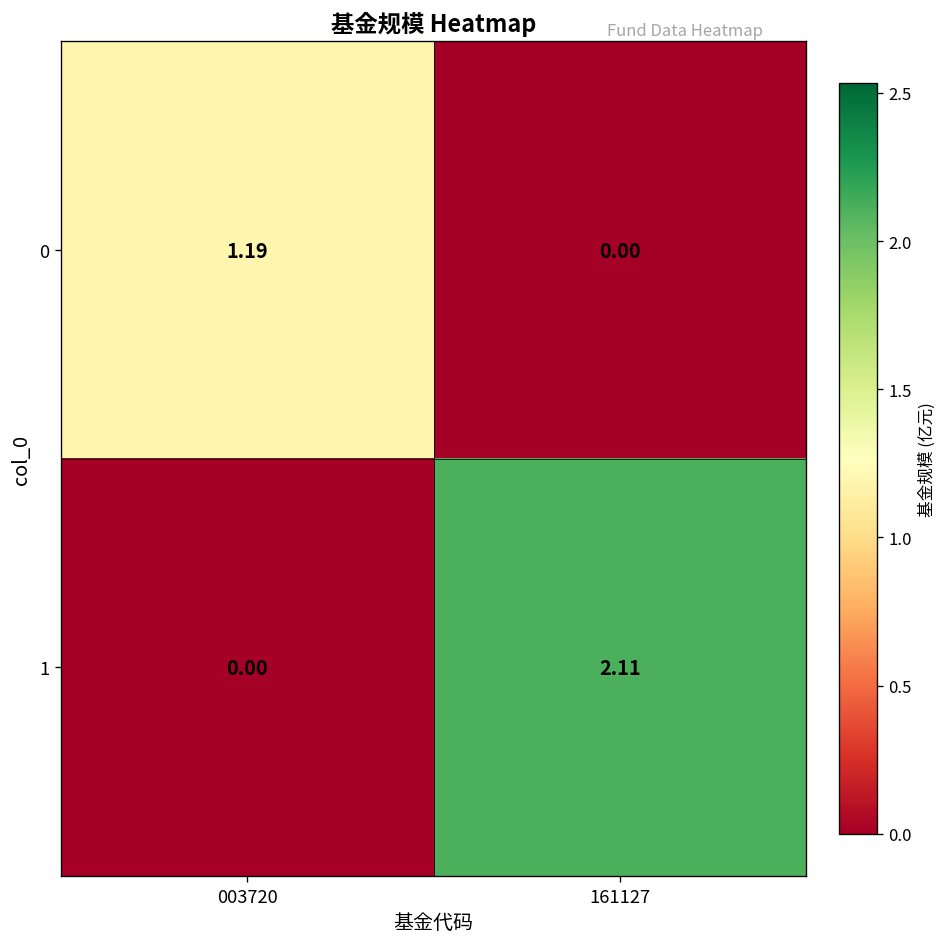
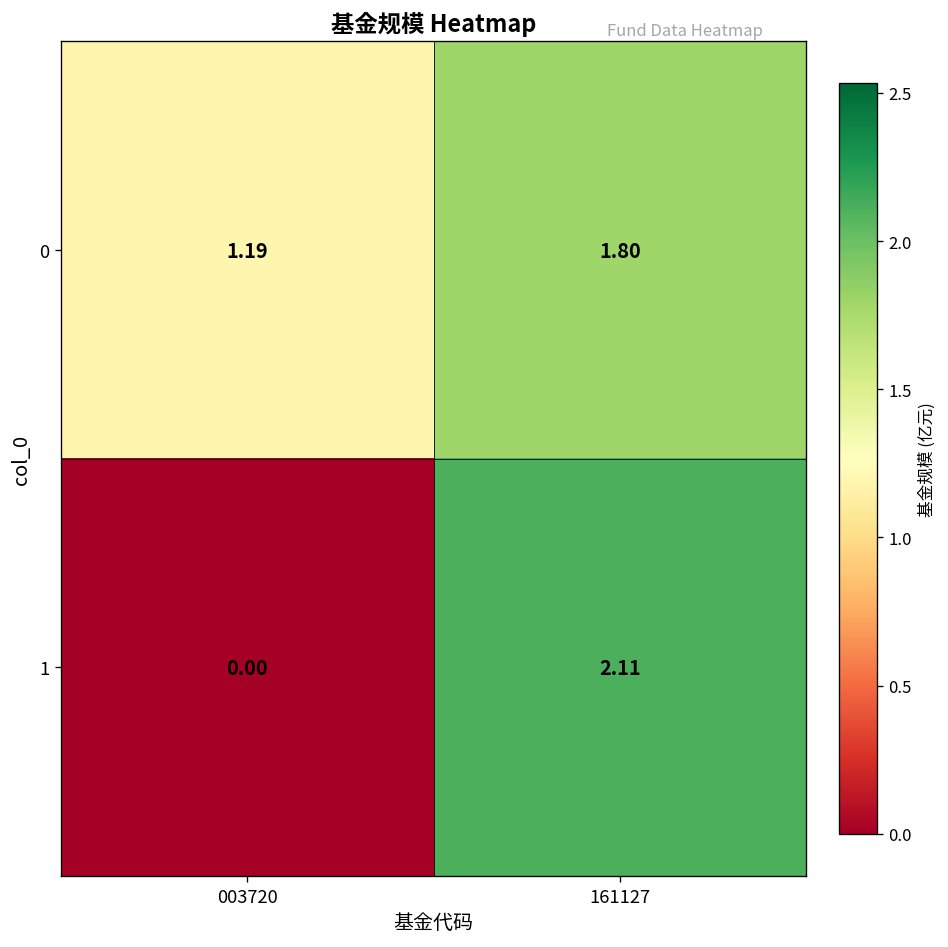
  {
    "0": {
      "003720": 1.19,
-     "161127": 0.00
+     "161127": 1.80
    },
    "1": {
      "003720": 0.00,
      "161127": 2.11
    }
  }
